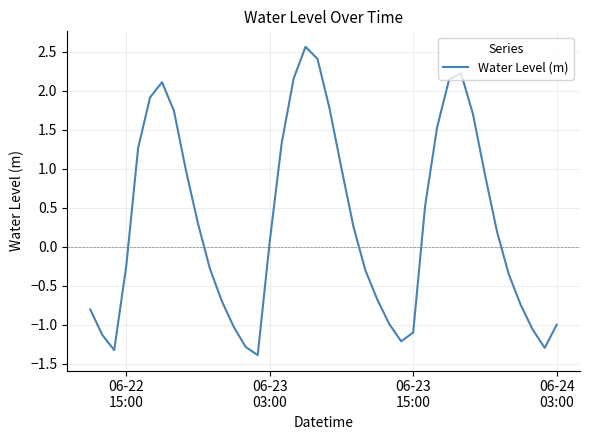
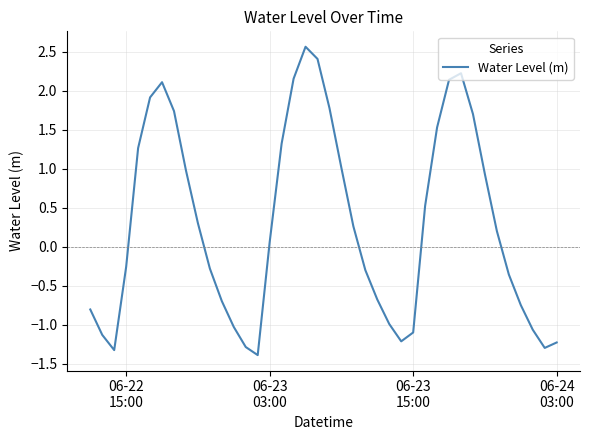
  {
    "06-22 15:00": -0.3,
    "06-23 03:00": 0.1,
    "06-23 15:00": -1.1,
-   "06-24 03:00": -1.0
+   "06-24 03:00": -1.2
  }
